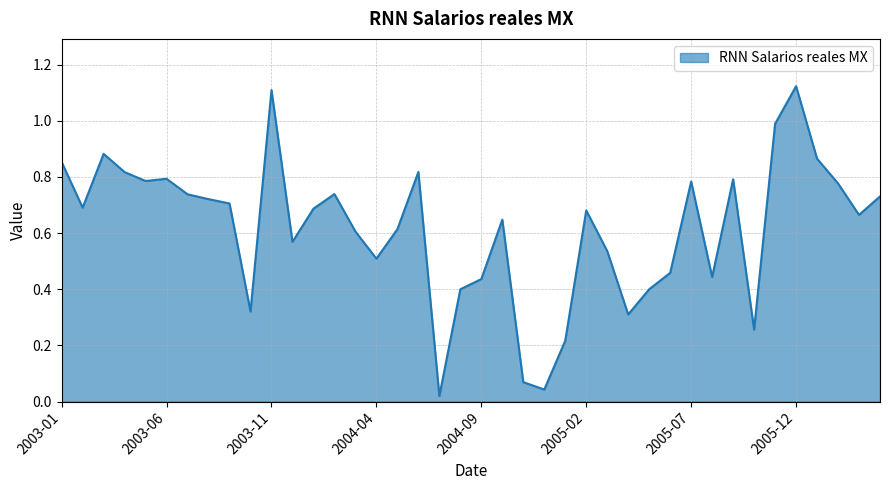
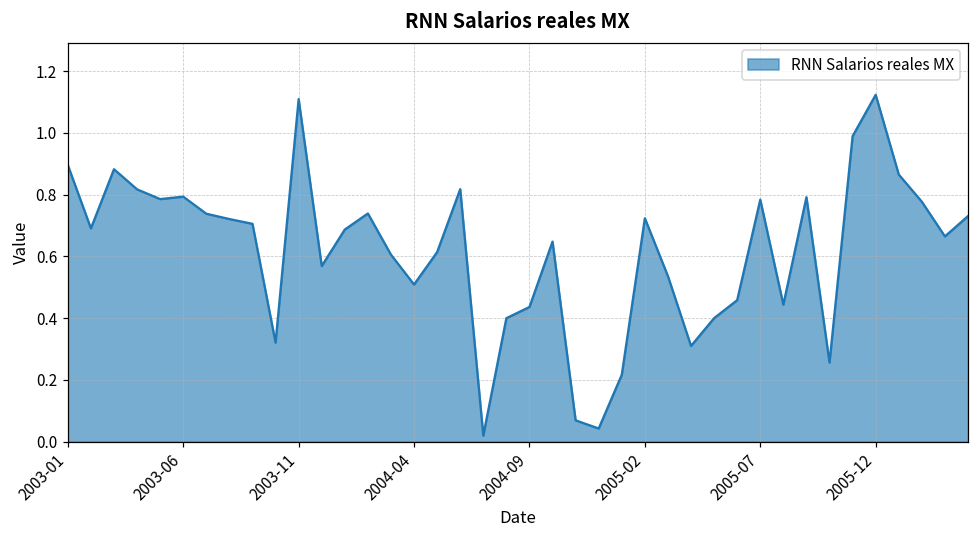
  {
-   "2003-01": 0.85,
+   "2003-01": 0.90,
    "2003-06": 0.79,
    "2003-11": 1.11,
    "2004-04": 0.51,
    "2004-09": 0.44,
-   "2005-02": 0.68,
+   "2005-02": 0.72,
    "2005-07": 0.78,
    "2005-12": 1.12
  }
